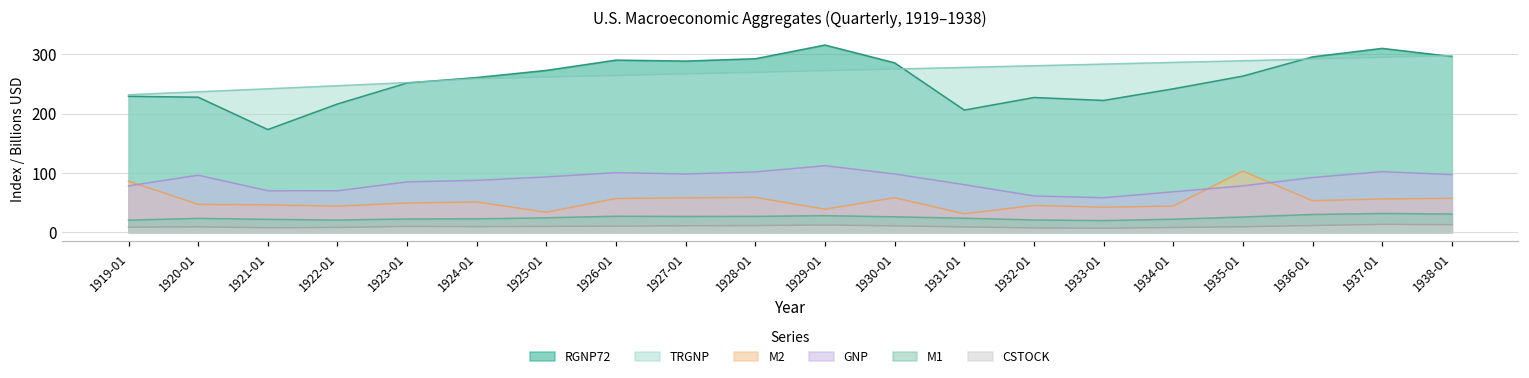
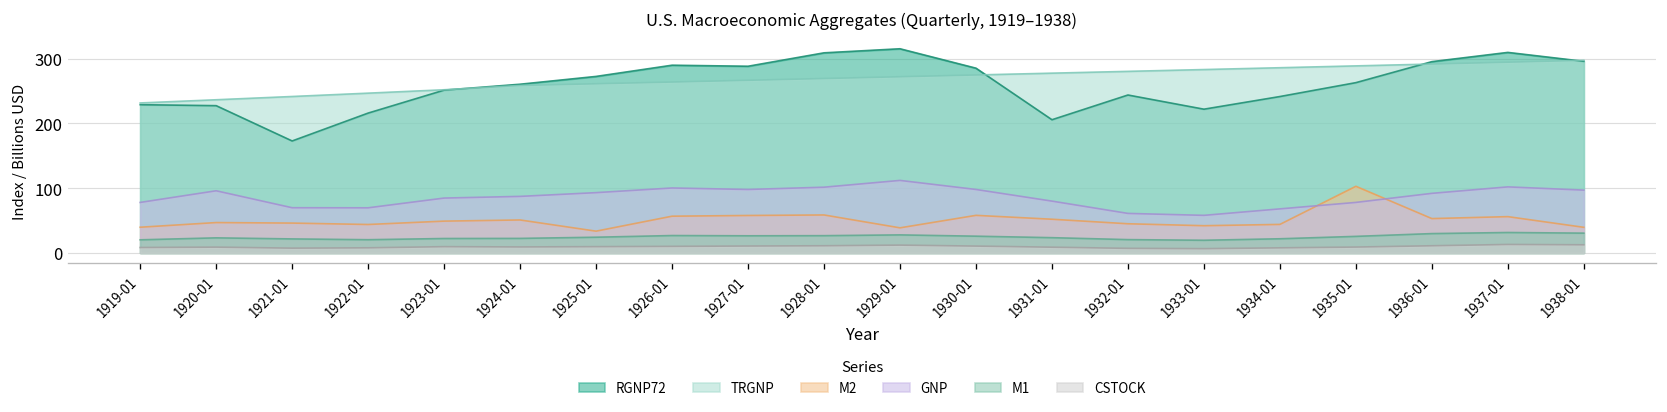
  {
    "RGNP72": {
      "1920-01": 230,
      "1921-01": 170,
      "1922-01": 220,
      "1925-01": 270,
      "1926-01": 290,
      "1927-01": 290,
-     "1928-01": 290,
+     "1928-01": 310,
      "1929-01": 320,
      "1930-01": 290,
      "1931-01": 210,
-     "1932-01": 230,
+     "1932-01": 240,
      "1933-01": 220,
      "1934-01": 240,
      "1935-01": 260,
      "1937-01": 310
    },
    "M2": {
-     "1919-01": 90,
+     "1919-01": 40,
      "1920-01": 50,
      "1921-01": 50,
      "1922-01": 40,
      "1923-01": 50,
      "1924-01": 50,
      "1925-01": 30,
      "1926-01": 60,
      "1927-01": 60,
      "1928-01": 60,
      "1929-01": 40,
      "1930-01": 60,
-     "1931-01": 30,
+     "1931-01": 50,
      "1932-01": 50,
      "1933-01": 40,
      "1934-01": 40,
      "1935-01": 100,
      "1936-01": 50,
      "1937-01": 60,
-     "1938-01": 60
+     "1938-01": 40
    }
  }
